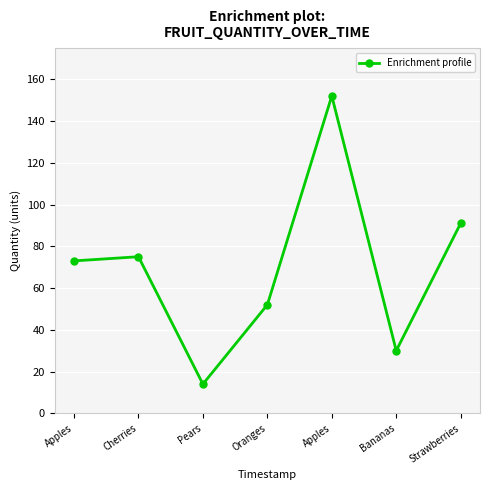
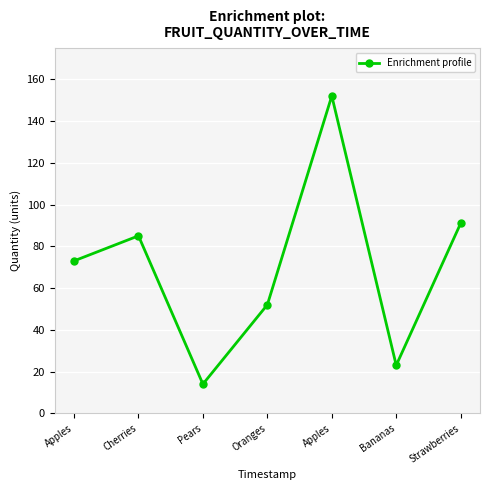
  {
-   "Cherries": 75,
+   "Cherries": 85,
    "Pears": 14,
    "Oranges": 52,
-   "Bananas": 30,
+   "Bananas": 23,
    "Strawberries": 91
  }
